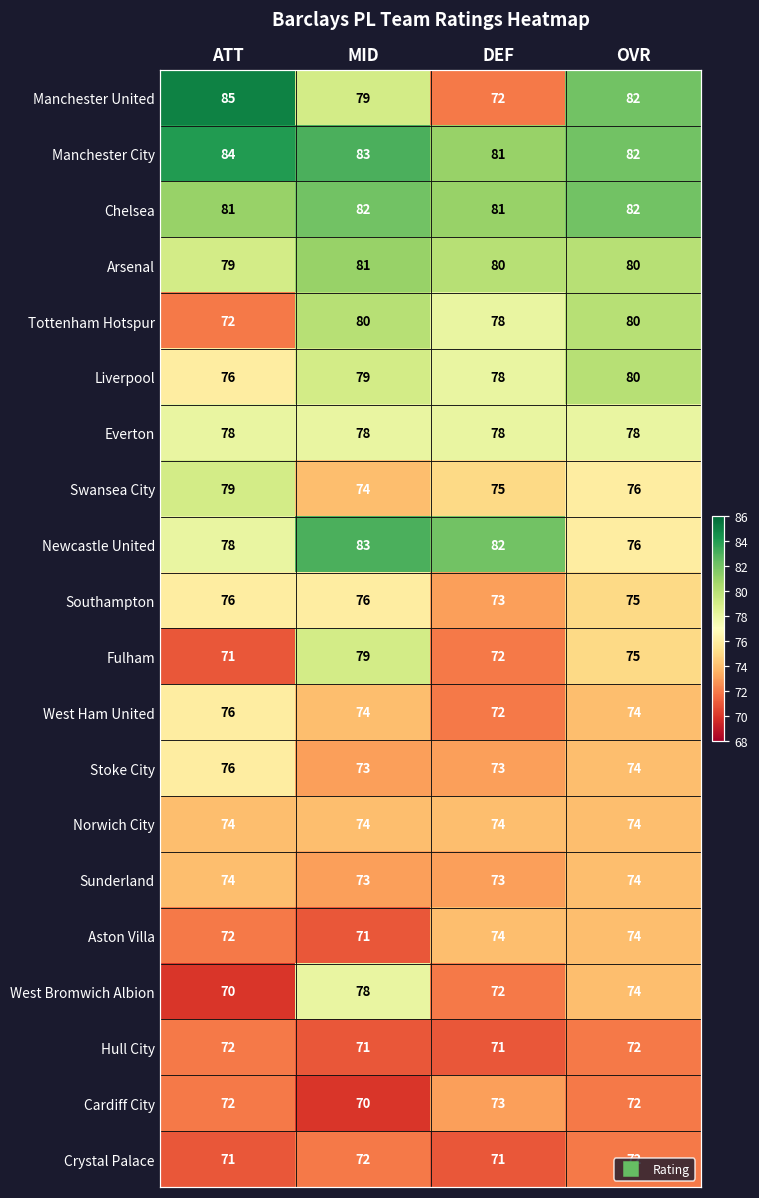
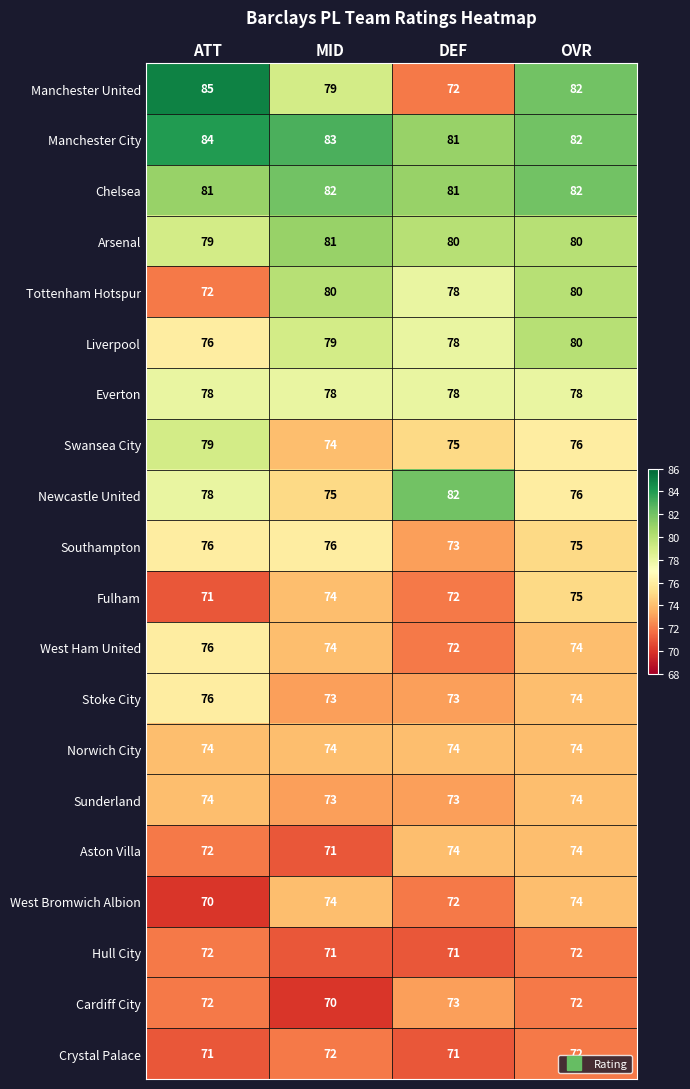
  {
    "Manchester United": {
      "ATT": 85,
      "MID": 79,
      "DEF": 72,
      "OVR": 82
    },
    "Manchester City": {
      "ATT": 84,
      "MID": 83,
      "DEF": 81,
      "OVR": 82
    },
    "Chelsea": {
      "ATT": 81,
      "MID": 82,
      "DEF": 81,
      "OVR": 82
    },
    "Arsenal": {
      "ATT": 79,
      "MID": 81,
      "DEF": 80,
      "OVR": 80
    },
    "Tottenham Hotspur": {
      "ATT": 72,
      "MID": 80,
      "DEF": 78,
      "OVR": 80
    },
    "Liverpool": {
      "ATT": 76,
      "MID": 79,
      "DEF": 78,
      "OVR": 80
    },
    "Everton": {
      "ATT": 78,
      "MID": 78,
      "DEF": 78,
      "OVR": 78
    },
    "Swansea City": {
      "ATT": 79,
      "MID": 74,
      "DEF": 75,
      "OVR": 76
    },
    "Newcastle United": {
      "ATT": 78,
-     "MID": 83,
+     "MID": 75,
      "DEF": 82,
      "OVR": 76
    },
    "Southampton": {
      "ATT": 76,
      "MID": 76,
      "DEF": 73,
      "OVR": 75
    },
    "Fulham": {
      "ATT": 71,
-     "MID": 79,
+     "MID": 74,
      "DEF": 72,
      "OVR": 75
    },
    "West Ham United": {
      "ATT": 76,
      "MID": 74,
      "DEF": 72,
      "OVR": 74
    },
    "Stoke City": {
      "ATT": 76,
      "MID": 73,
      "DEF": 73,
      "OVR": 74
    },
    "Norwich City": {
      "ATT": 74,
      "MID": 74,
      "DEF": 74,
      "OVR": 74
    },
    "Sunderland": {
      "ATT": 74,
      "MID": 73,
      "DEF": 73,
      "OVR": 74
    },
    "Aston Villa": {
      "ATT": 72,
      "MID": 71,
      "DEF": 74,
      "OVR": 74
    },
    "West Bromwich Albion": {
      "ATT": 70,
-     "MID": 78,
+     "MID": 74,
      "DEF": 72,
      "OVR": 74
    },
    "Hull City": {
      "ATT": 72,
      "MID": 71,
      "DEF": 71,
      "OVR": 72
    },
    "Cardiff City": {
      "ATT": 72,
      "MID": 70,
      "DEF": 73,
      "OVR": 72
    },
    "Crystal Palace": {
      "ATT": 71,
      "MID": 72,
      "DEF": 71
    }
  }
